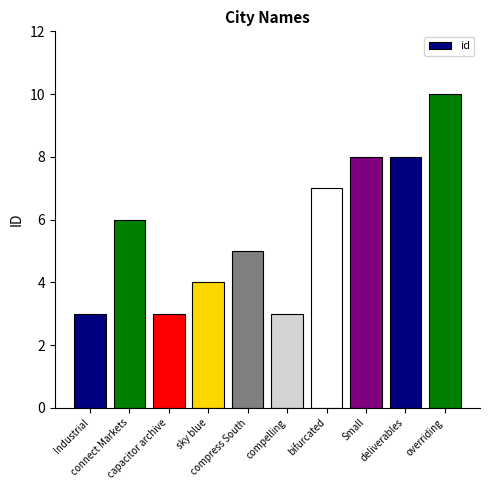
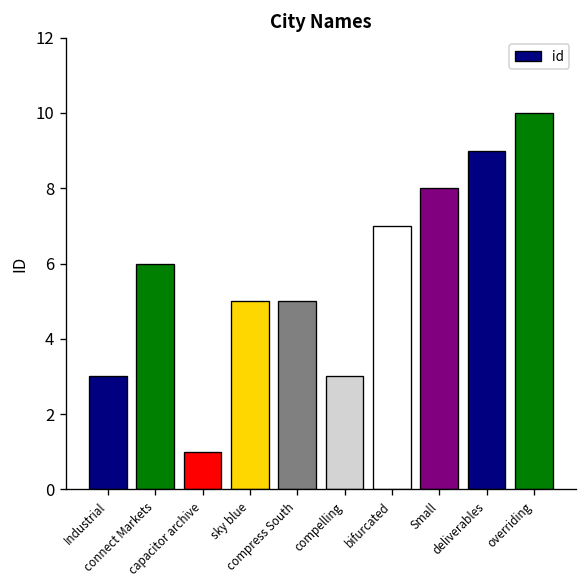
  {
    "Industrial": 3,
    "connect Markets": 6,
-   "capacitor archive": 3,
-   "sky blue": 4,
+   "capacitor archive": 1,
+   "sky blue": 5,
    "compress South": 5,
    "compelling": 3,
    "bifurcated": 7,
    "Small": 8,
-   "deliverables": 8,
+   "deliverables": 9,
    "overriding": 10
  }
